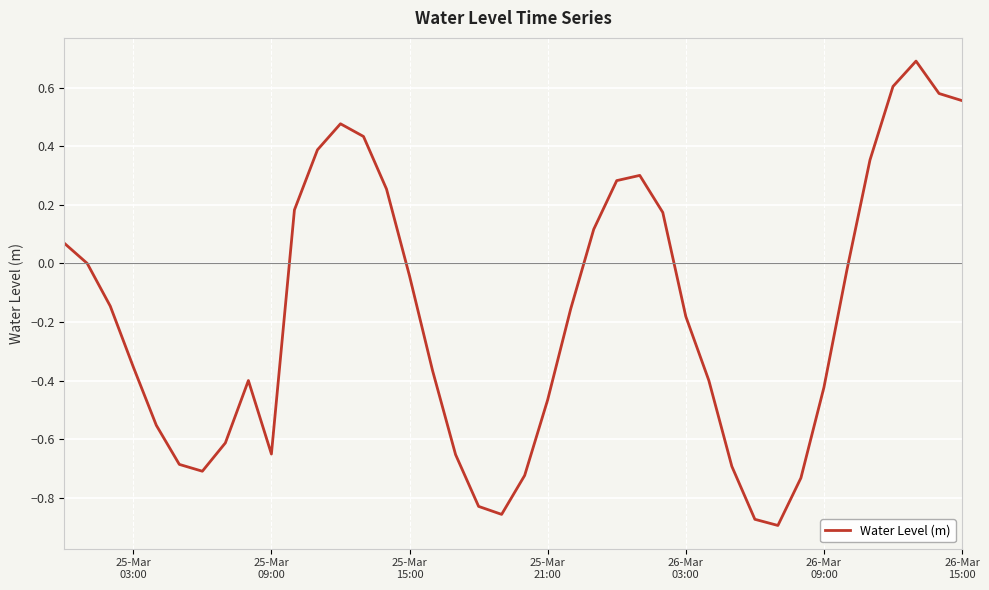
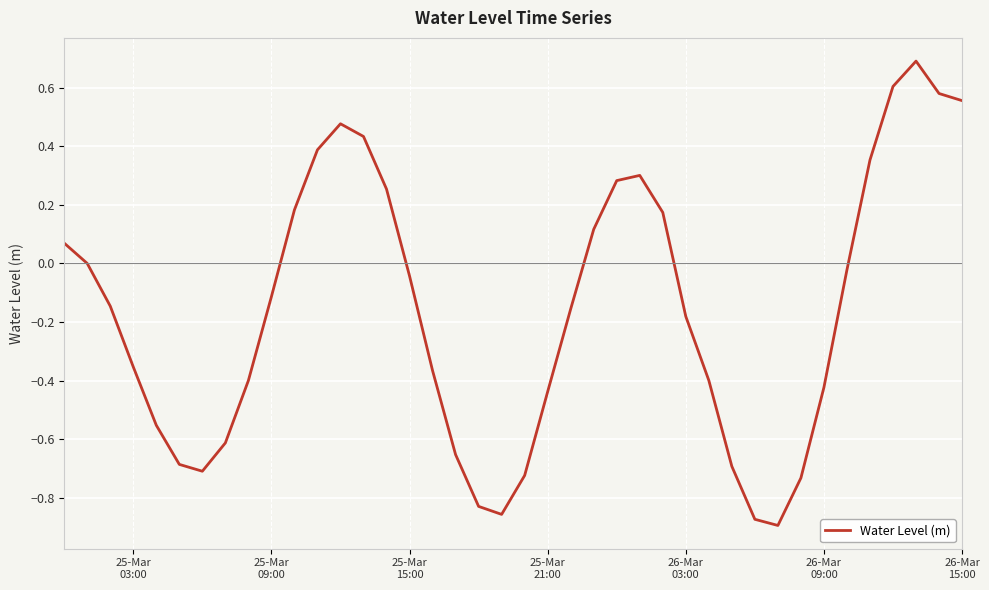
  {
    "25-Mar 03:00": -0.35,
-   "25-Mar 09:00": -0.65,
+   "25-Mar 09:00": -0.11,
    "25-Mar 15:00": -0.04,
-   "25-Mar 21:00": -0.47,
+   "25-Mar 21:00": -0.44,
    "26-Mar 03:00": -0.18,
    "26-Mar 09:00": -0.42,
    "26-Mar 15:00": 0.56
  }
